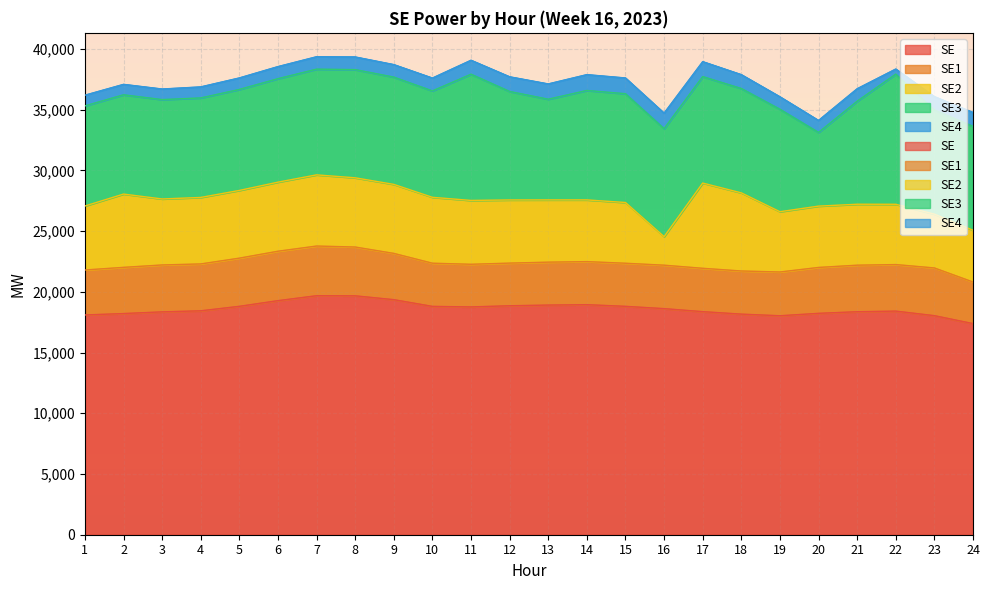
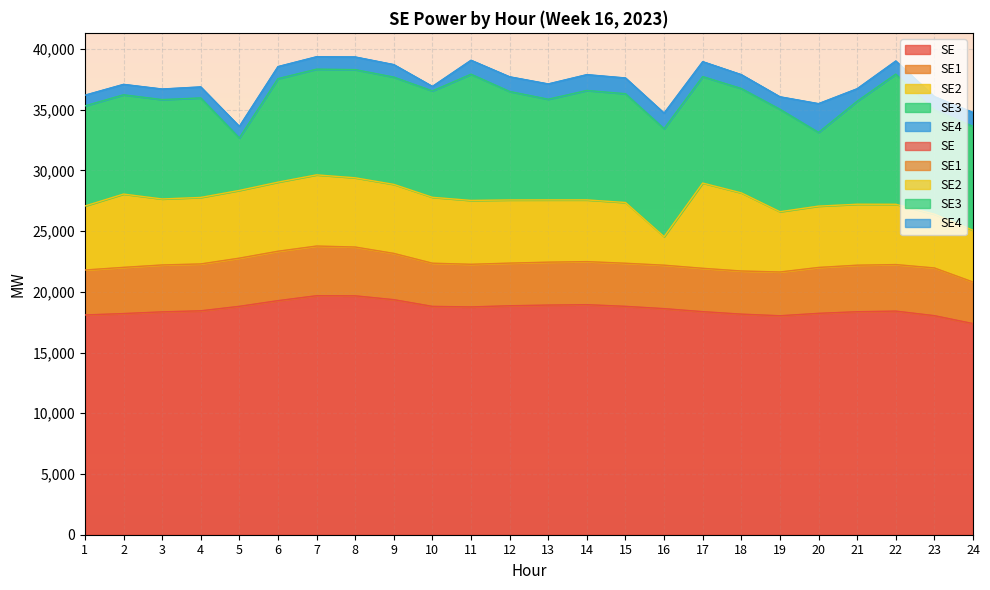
  {
    "SE2": {
      "1": "5,300",
      "2": "6,000",
      "3": "5,400",
      "4": "5,500",
      "5": "5,600",
      "6": "5,700",
      "7": "5,900",
      "8": "5,700",
      "9": "5,700",
      "10": "5,400",
      "11": "5,300",
      "12": "5,200",
      "13": "5,100",
      "14": "5,100",
      "15": "5,000",
      "16": "2,400",
      "17": "7,000",
      "18": "6,400",
      "19": "5,000",
      "20": "5,100",
      "21": "5,000",
      "22": "5,000",
      "24": "4,300"
    },
    "SE3": {
      "1": "8,200",
      "2": "8,200",
      "3": "8,200",
      "4": "8,200",
-     "5": "8,300",
+     "5": "4,300",
      "6": "8,500",
      "7": "8,700",
      "8": "8,900",
      "9": "8,800",
      "10": "8,800",
      "11": "10,400",
      "12": "8,900",
      "13": "8,300",
      "14": "9,000",
      "15": "9,000",
      "16": "8,900",
      "17": "8,800",
      "18": "8,600",
      "19": "8,400",
      "20": "6,100",
      "21": "8,500",
      "22": "10,700",
      "24": "8,600"
    },
    "SE4": {
      "1": "900",
      "2": "900",
      "3": "900",
      "4": "900",
      "5": "1,000",
      "6": "1,000",
      "7": "1,000",
      "8": "1,000",
      "9": "1,000",
-     "10": "1,100",
+     "10": "400",
      "11": "1,200",
      "12": "1,200",
      "13": "1,300",
      "14": "1,300",
      "15": "1,300",
      "16": "1,300",
      "17": "1,200",
      "18": "1,100",
      "19": "1,000",
-     "20": "1,000",
+     "20": "2,400",
      "21": "1,000",
-     "22": "400",
+     "22": "1,100",
      "24": "1,100"
    }
  }
